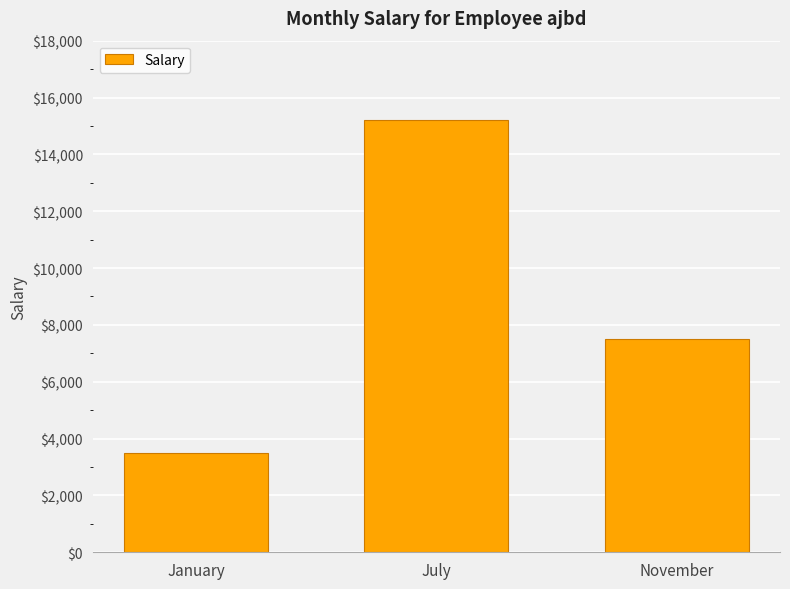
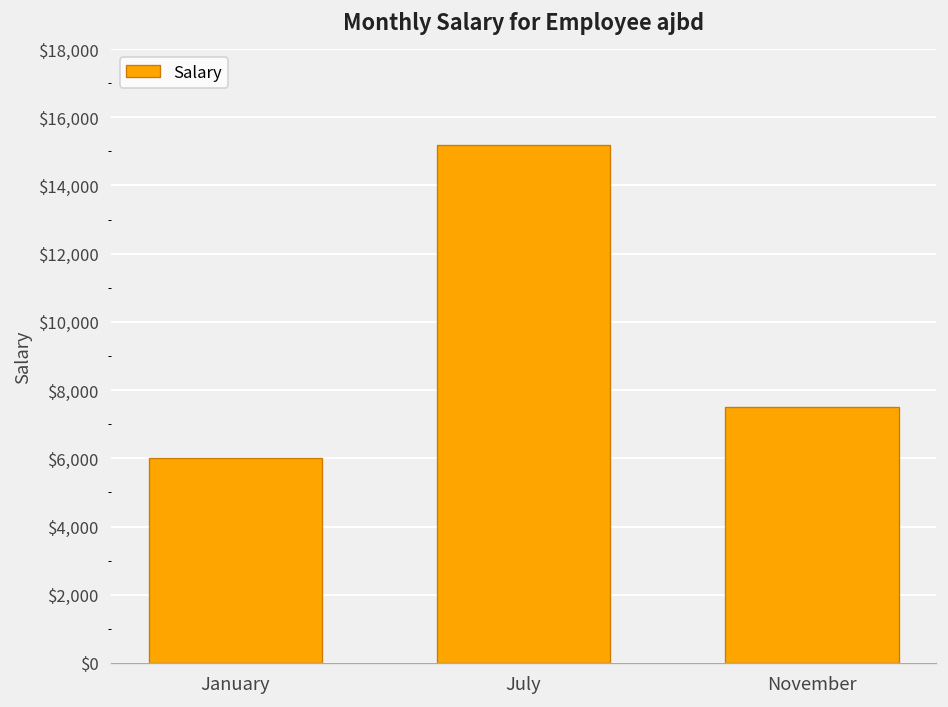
  {
-   "January": "$3,500",
+   "January": "$6,000",
    "July": "$15,200",
    "November": "$7,500"
  }
